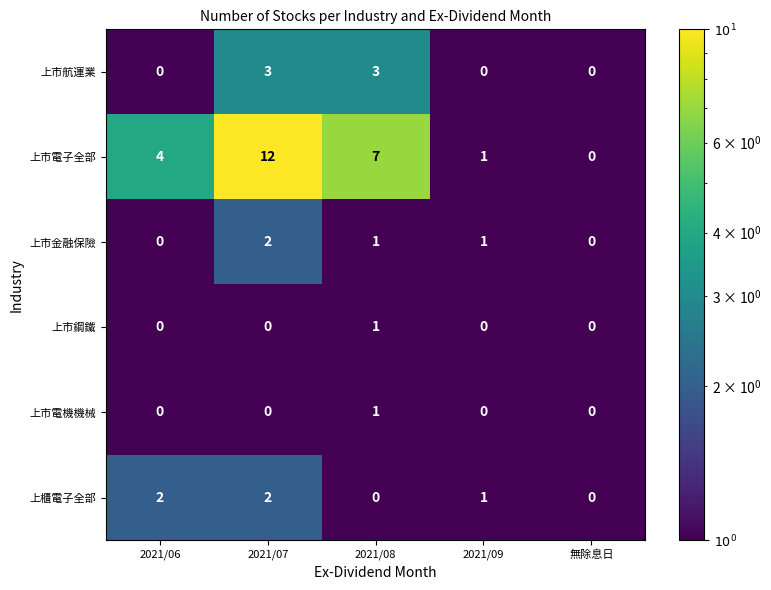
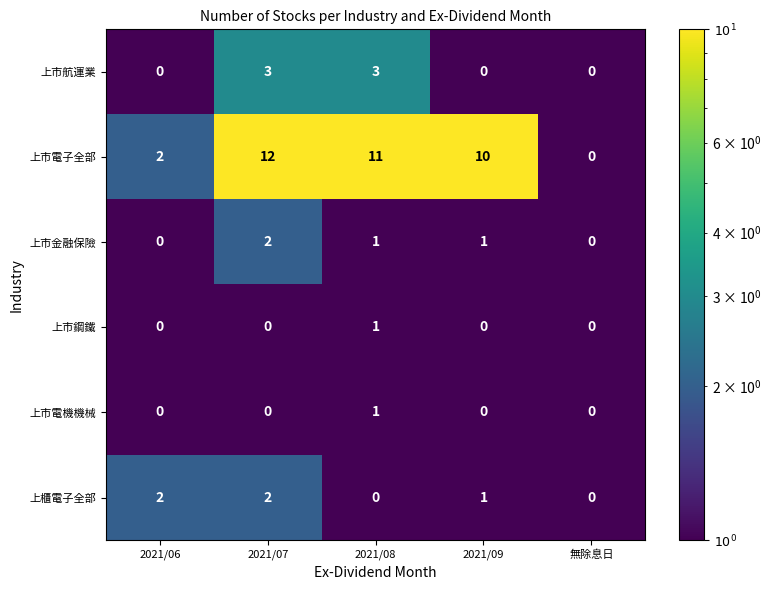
  {
    "上市航運業": {
      "2021/06": 0,
      "2021/07": 3,
      "2021/08": 3,
      "2021/09": 0,
      "無除息日": 0
    },
    "上市電子全部": {
-     "2021/06": 4,
+     "2021/06": 2,
      "2021/07": 12,
-     "2021/08": 7,
-     "2021/09": 1,
+     "2021/08": 11,
+     "2021/09": 10,
      "無除息日": 0
    },
    "上市金融保險": {
      "2021/06": 0,
      "2021/07": 2,
      "2021/08": 1,
      "2021/09": 1,
      "無除息日": 0
    },
    "上市鋼鐵": {
      "2021/06": 0,
      "2021/07": 0,
      "2021/08": 1,
      "2021/09": 0,
      "無除息日": 0
    },
    "上市電機機械": {
      "2021/06": 0,
      "2021/07": 0,
      "2021/08": 1,
      "2021/09": 0,
      "無除息日": 0
    },
    "上櫃電子全部": {
      "2021/06": 2,
      "2021/07": 2,
      "2021/08": 0,
      "2021/09": 1,
      "無除息日": 0
    }
  }
